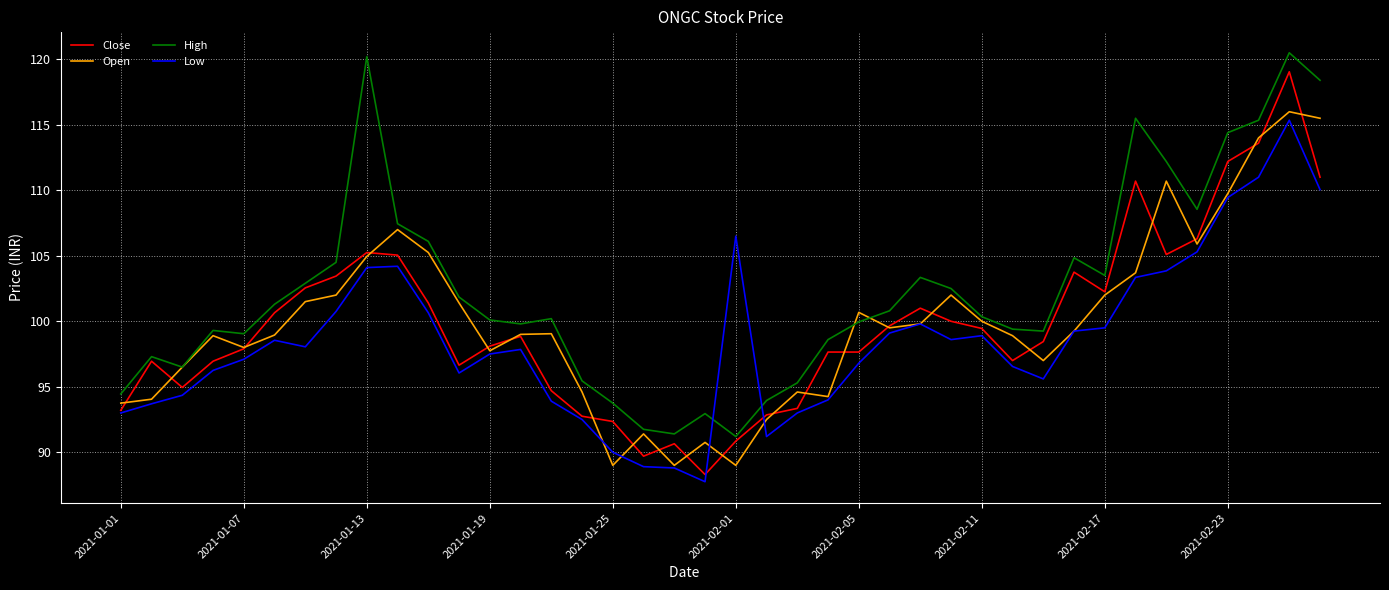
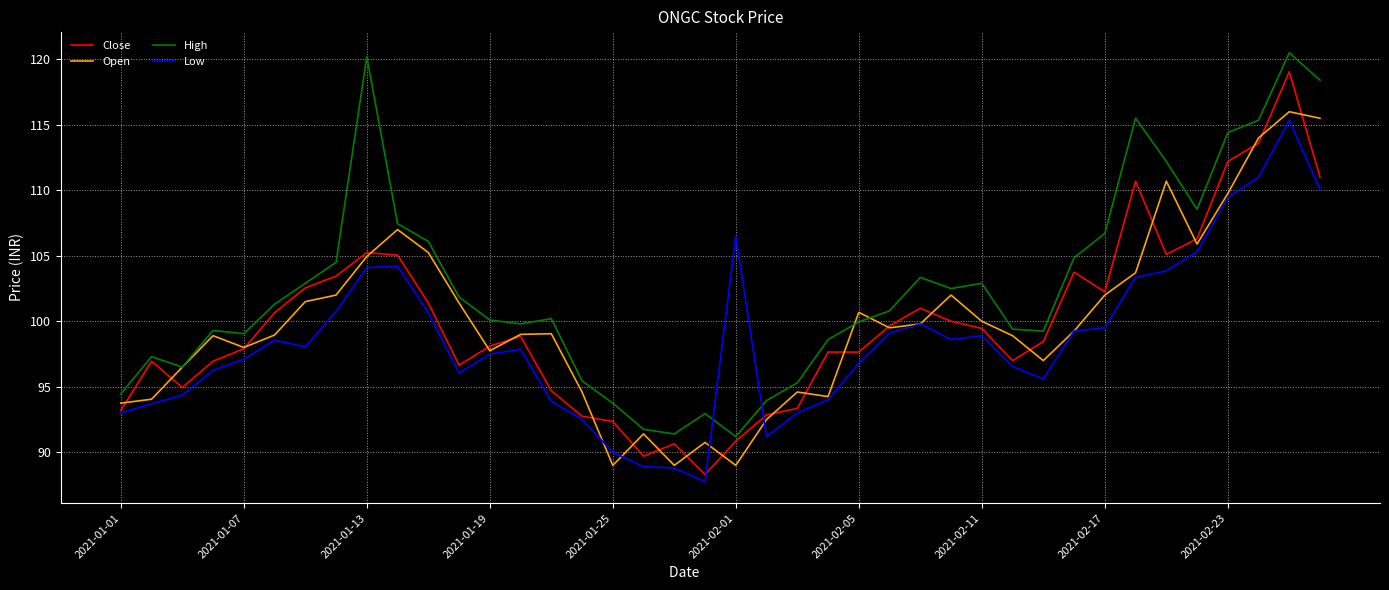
  {
    "Close": {
      "2021-01-01": 93.2,
      "2021-01-13": 105.3,
      "2021-01-19": 98.1,
      "2021-01-25": 92.4,
      "2021-02-01": 90.9,
      "2021-02-05": 97.7,
      "2021-02-11": 99.5,
      "2021-02-17": 102.3,
      "2021-02-23": 112.2
    },
    "Open": {
      "2021-01-01": 93.8,
      "2021-01-13": 105.0,
      "2021-01-19": 97.8,
      "2021-01-25": 89.0,
      "2021-02-01": 89.0,
      "2021-02-05": 100.7,
      "2021-02-11": 100.0,
      "2021-02-17": 102.0,
      "2021-02-23": 109.8
    },
    "High": {
      "2021-01-01": 94.5,
      "2021-01-07": 99.1,
      "2021-01-13": 120.2,
      "2021-01-19": 100.1,
      "2021-01-25": 93.8,
      "2021-02-01": 91.2,
      "2021-02-05": 100.0,
-     "2021-02-11": 100.4,
-     "2021-02-17": 103.5,
+     "2021-02-11": 102.9,
+     "2021-02-17": 106.7,
      "2021-02-23": 114.4
    },
    "Low": {
      "2021-01-01": 93.0,
      "2021-01-07": 97.1,
      "2021-01-13": 104.1,
      "2021-01-19": 97.5,
      "2021-01-25": 90.0,
      "2021-02-01": 106.5,
      "2021-02-05": 96.8,
      "2021-02-11": 98.9,
      "2021-02-17": 99.5,
      "2021-02-23": 109.5
    }
  }
